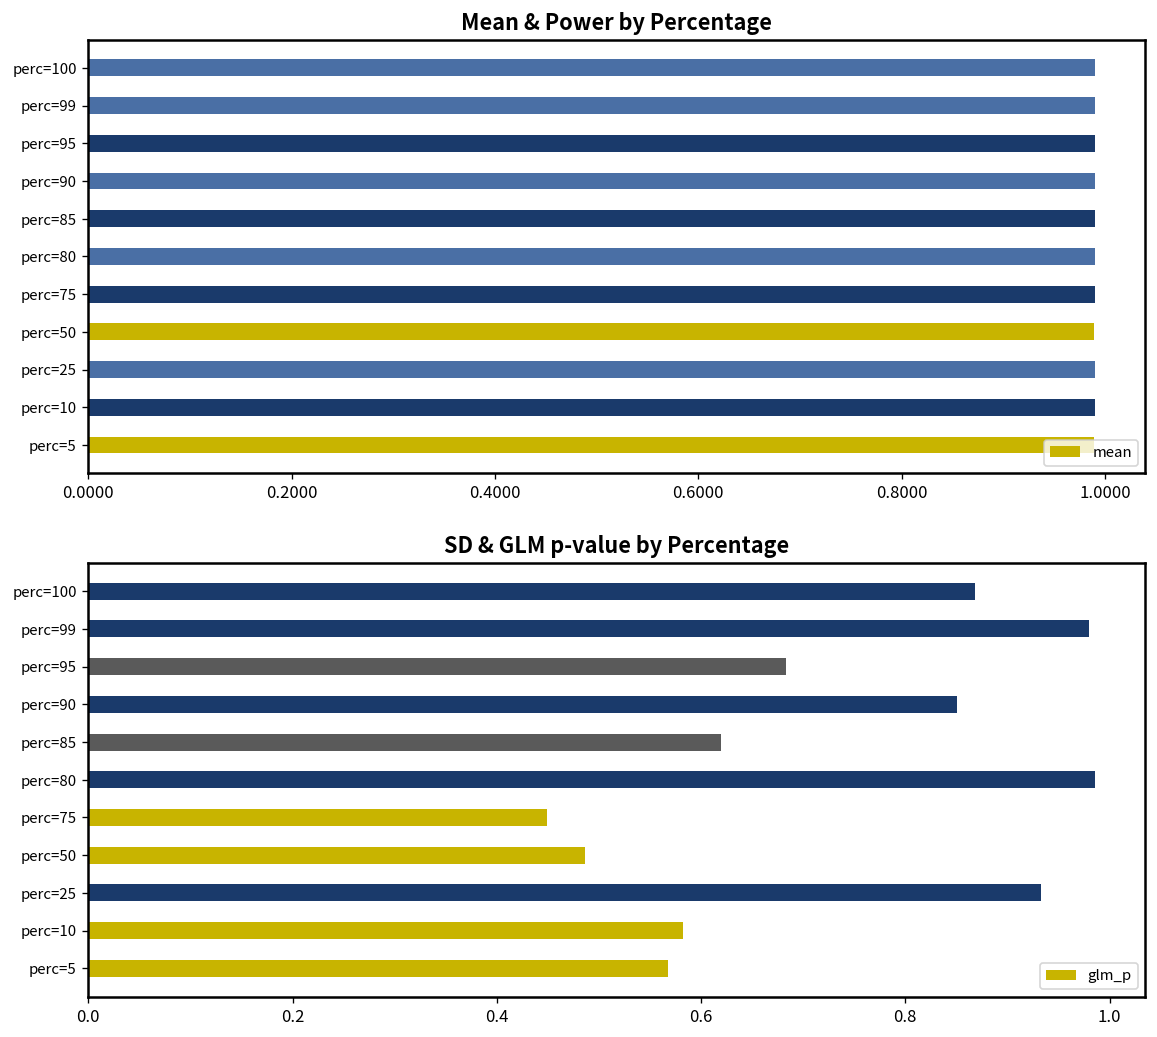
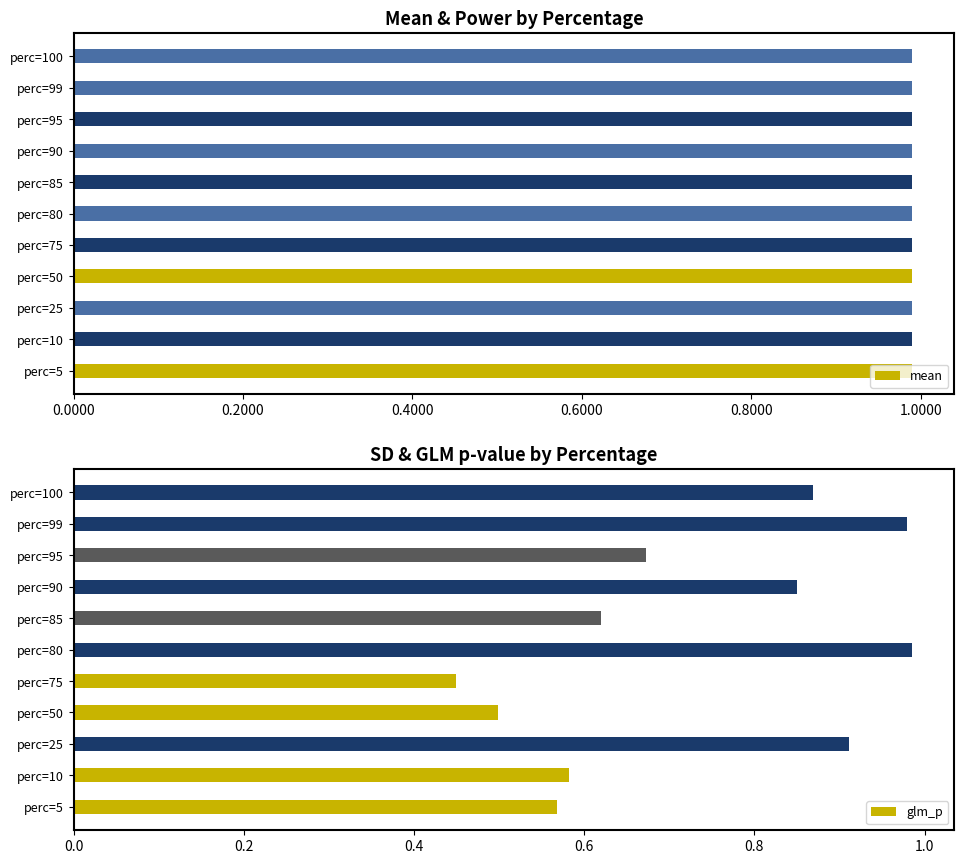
  {
    "Mean & Power by Percentage": {
      "perc=100": 0.99,
      "perc=99": 0.99,
      "perc=95": 0.99,
      "perc=90": 0.99,
      "perc=85": 0.99,
      "perc=80": 0.99,
      "perc=75": 0.99,
      "perc=50": 0.99,
      "perc=25": 0.99,
      "perc=10": 0.99
    },
    "SD & GLM p-value by Percentage": {
      "perc=100": 0.87,
      "perc=99": 0.98,
-     "perc=95": 0.68,
+     "perc=95": 0.67,
      "perc=90": 0.85,
      "perc=85": 0.62,
      "perc=80": 0.99,
      "perc=75": 0.45,
-     "perc=50": 0.49,
-     "perc=25": 0.93,
+     "perc=50": 0.50,
+     "perc=25": 0.91,
      "perc=10": 0.58,
      "perc=5": 0.57
    }
  }
